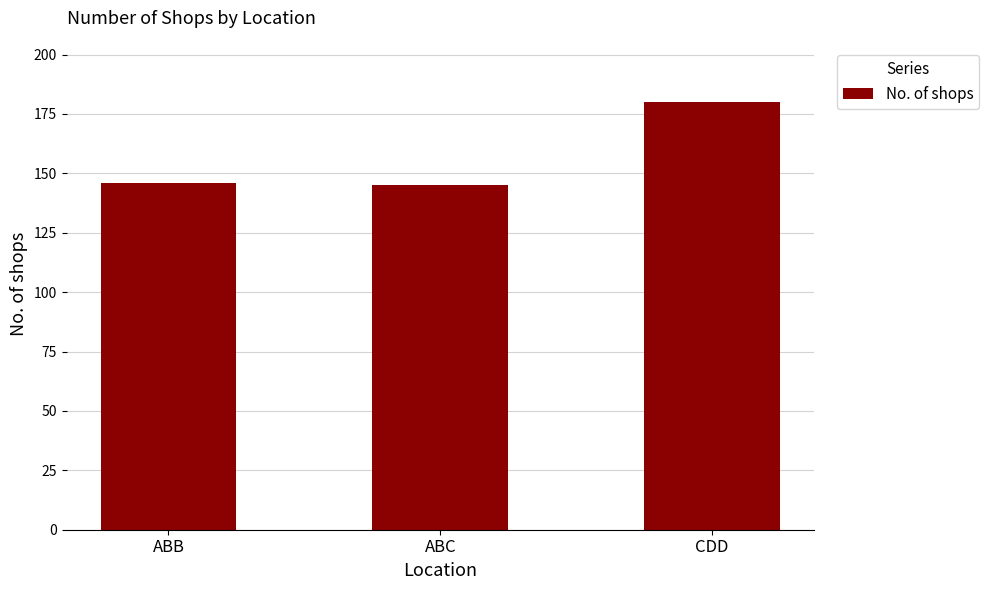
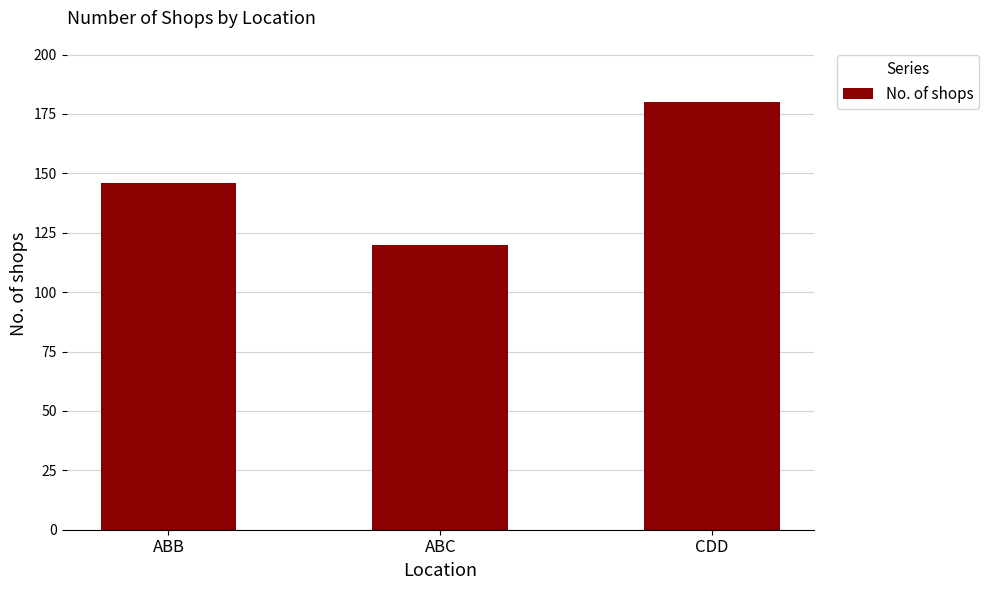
  {
    "ABB": 146,
-   "ABC": 145,
+   "ABC": 120,
    "CDD": 180
  }
